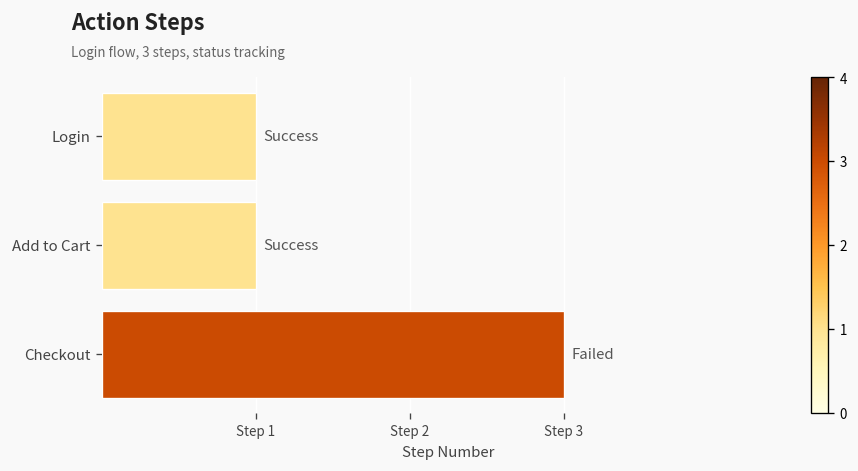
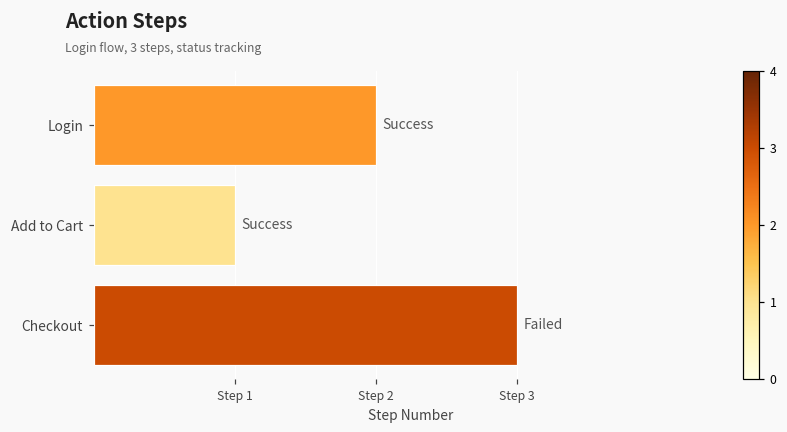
  {
-   "Login": "Step 1",
+   "Login": "Step 2",
    "Add to Cart": "Step 1",
    "Checkout": "Step 3"
  }
